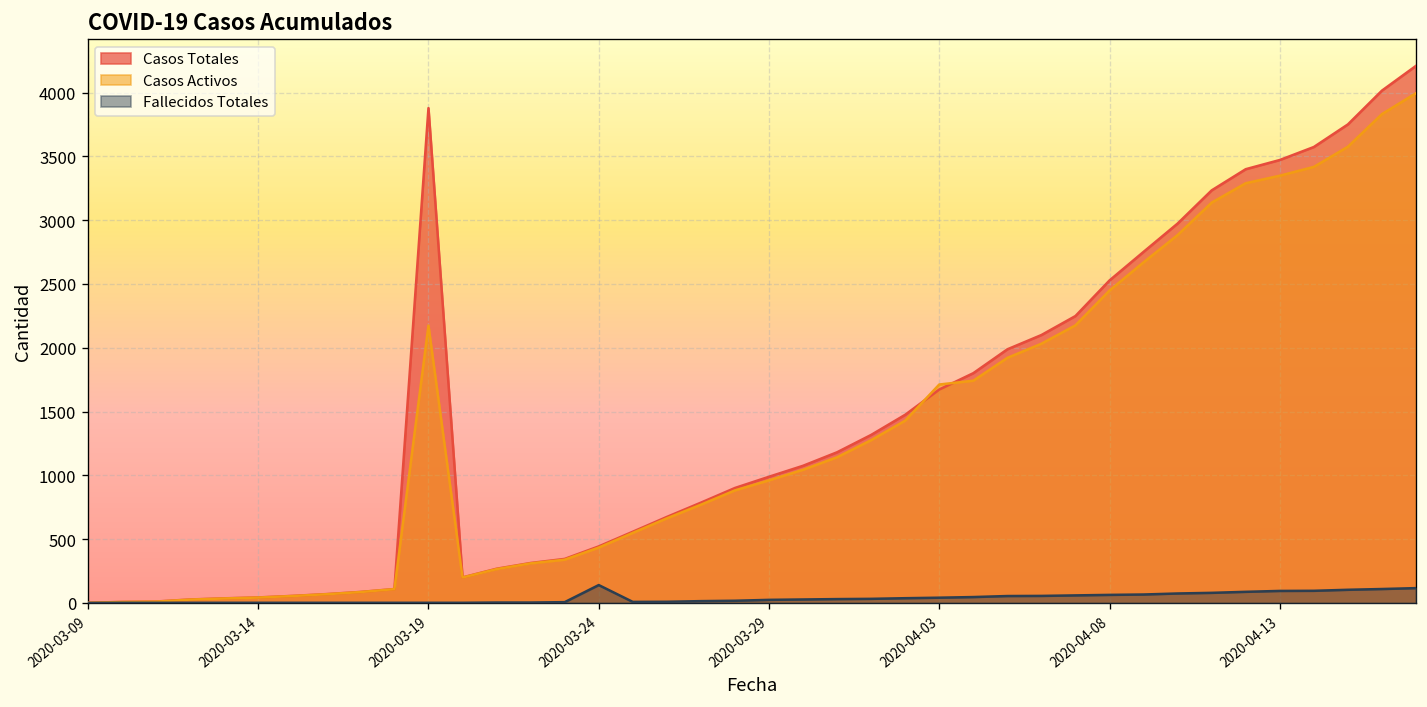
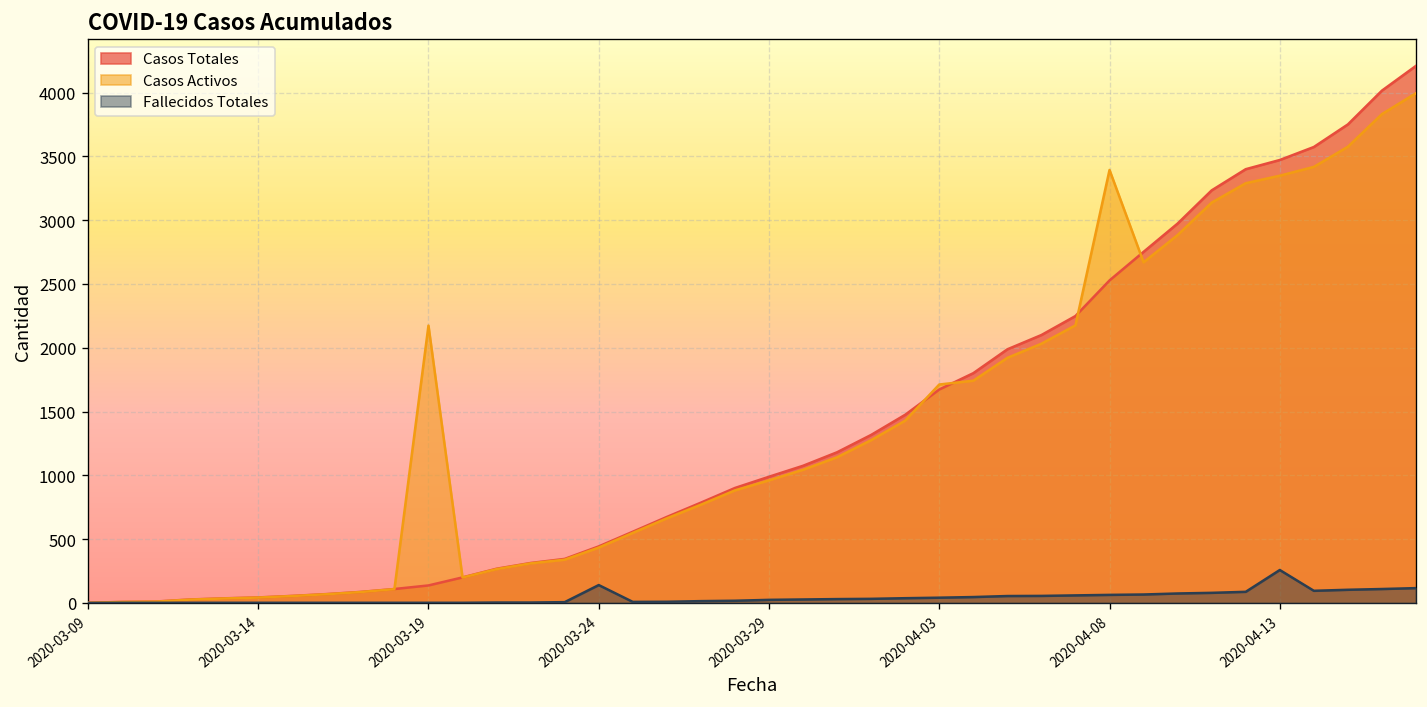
  {
    "Casos Totales": {
-     "2020-03-19": 3880,
+     "2020-03-19": 140,
      "2020-03-29": 990,
      "2020-04-03": 1670,
      "2020-04-08": 2530,
      "2020-04-13": 3470
    },
    "Casos Activos": {
      "2020-03-19": 2170,
      "2020-03-29": 960,
      "2020-04-03": 1710,
-     "2020-04-08": 2450,
+     "2020-04-08": 3390,
      "2020-04-13": 3350
    },
    "Fallecidos Totales": {
      "2020-03-14": 0,
      "2020-03-19": 0,
      "2020-03-24": 140,
      "2020-03-29": 20,
      "2020-04-03": 40,
      "2020-04-08": 60,
-     "2020-04-13": 90
+     "2020-04-13": 260
    }
  }
